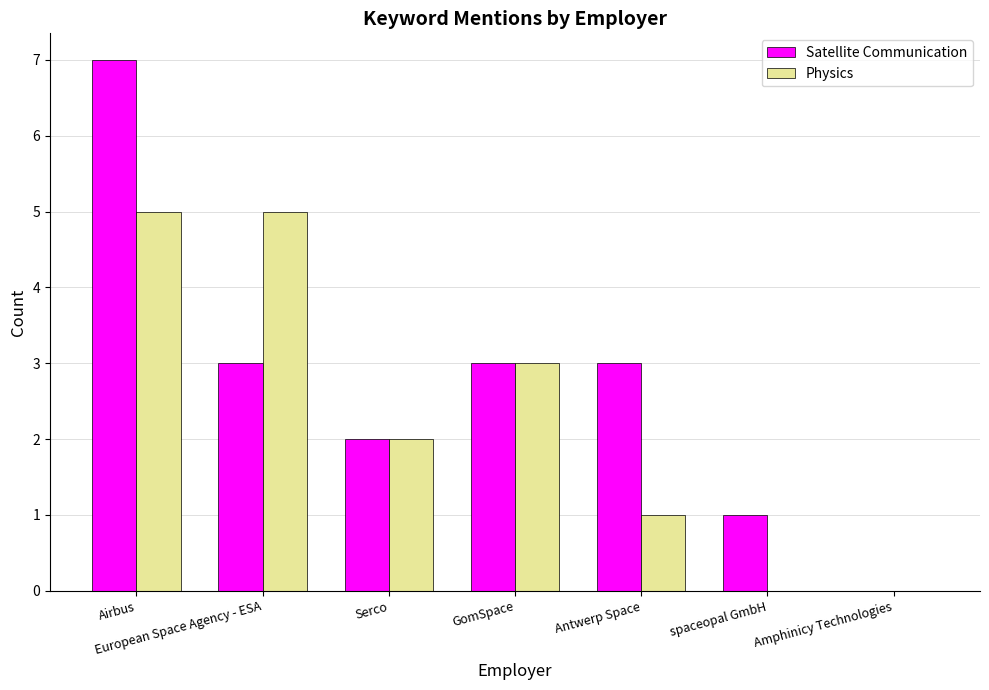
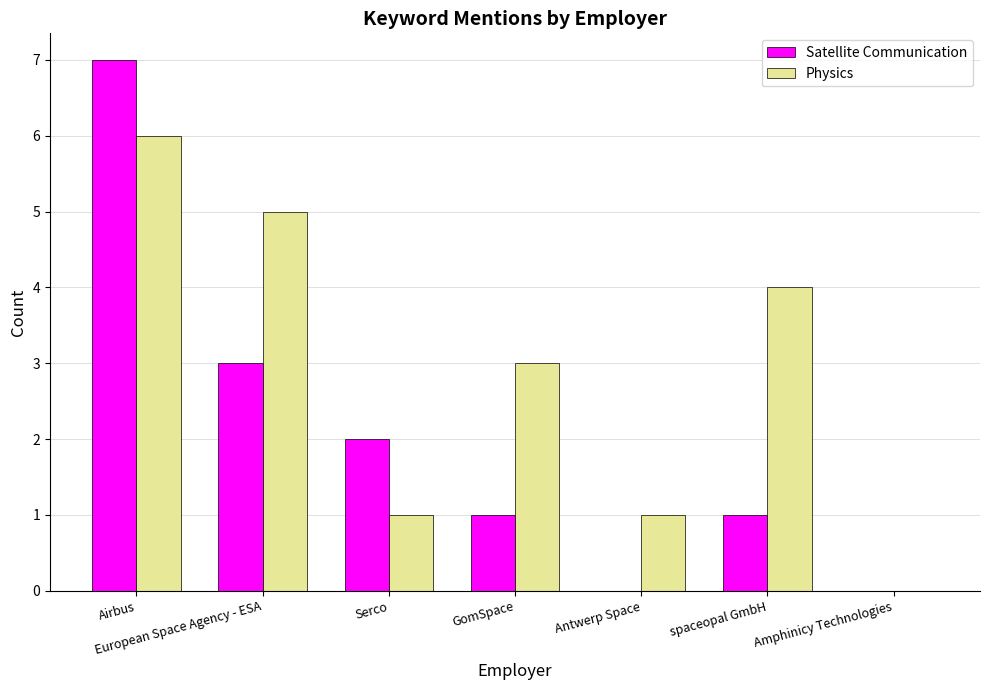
  {
    "Satellite Communication": {
      "Airbus": 7,
      "European Space Agency - ESA": 3,
      "Serco": 2,
-     "GomSpace": 3,
-     "Antwerp Space": 3,
+     "GomSpace": 1,
+     "Antwerp Space": 0,
      "spaceopal GmbH": 1,
      "Amphinicy Technologies": 0
    },
    "Physics": {
-     "Airbus": 5,
+     "Airbus": 6,
      "European Space Agency - ESA": 5,
-     "Serco": 2,
+     "Serco": 1,
      "GomSpace": 3,
      "Antwerp Space": 1,
-     "spaceopal GmbH": 0,
+     "spaceopal GmbH": 4,
      "Amphinicy Technologies": 0
    }
  }
